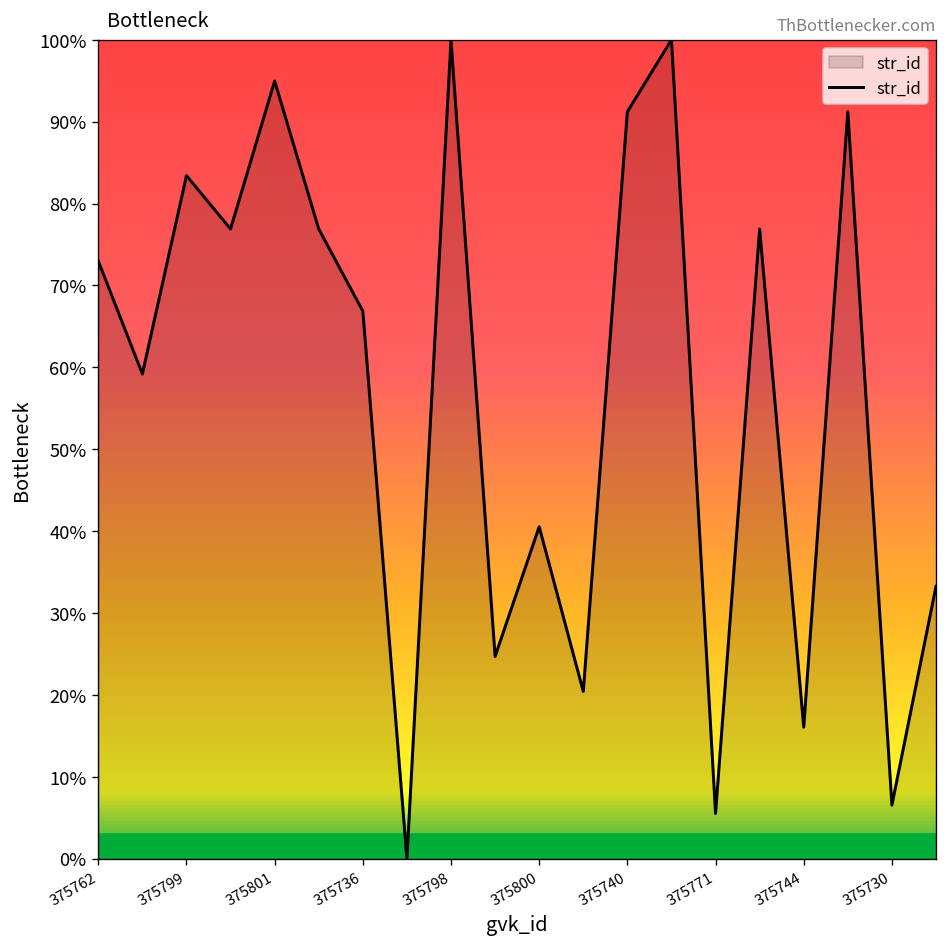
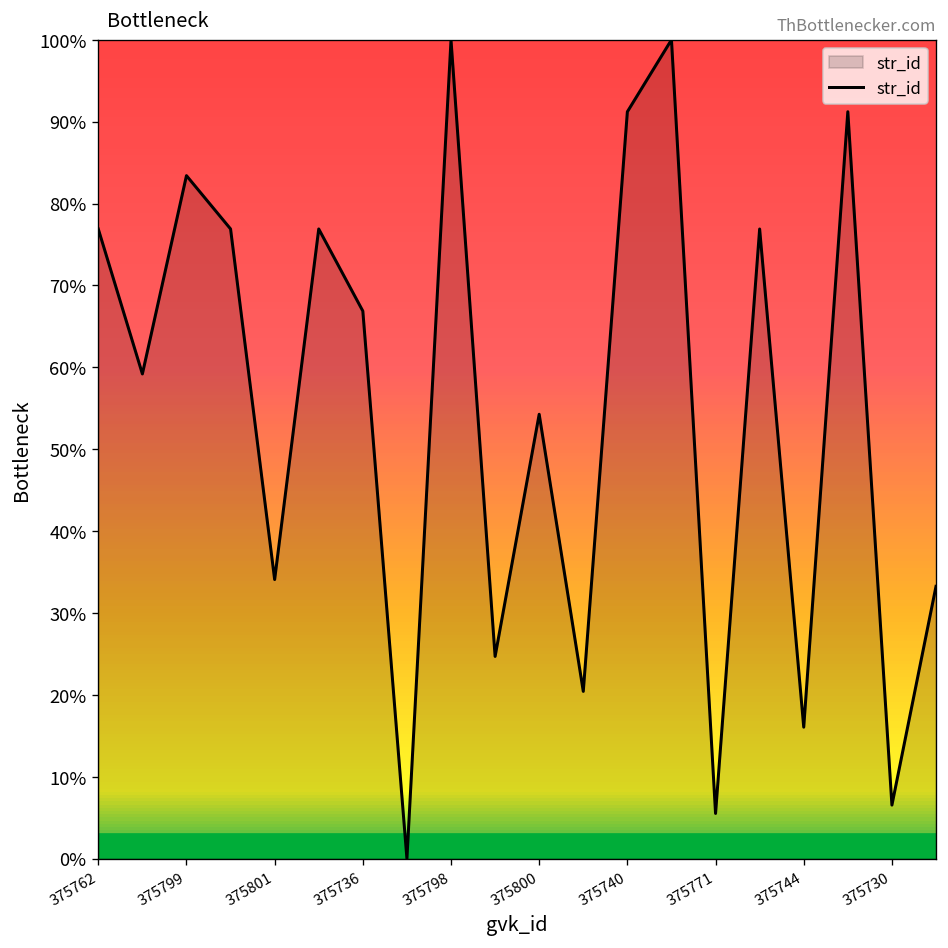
  {
    "str_id": {
-     "375762": "73%",
+     "375762": "77%",
      "375799": "83%",
-     "375801": "95%",
+     "375801": "34%",
      "375736": "67%",
      "375798": "100%",
-     "375800": "41%",
+     "375800": "54%",
      "375740": "91%",
      "375771": "6%",
      "375744": "16%",
      "375730": "7%"
    }
  }
